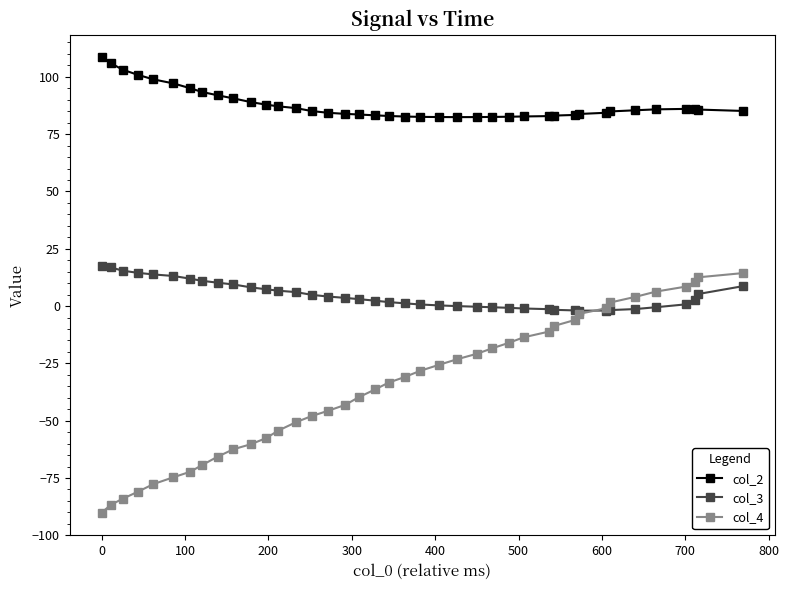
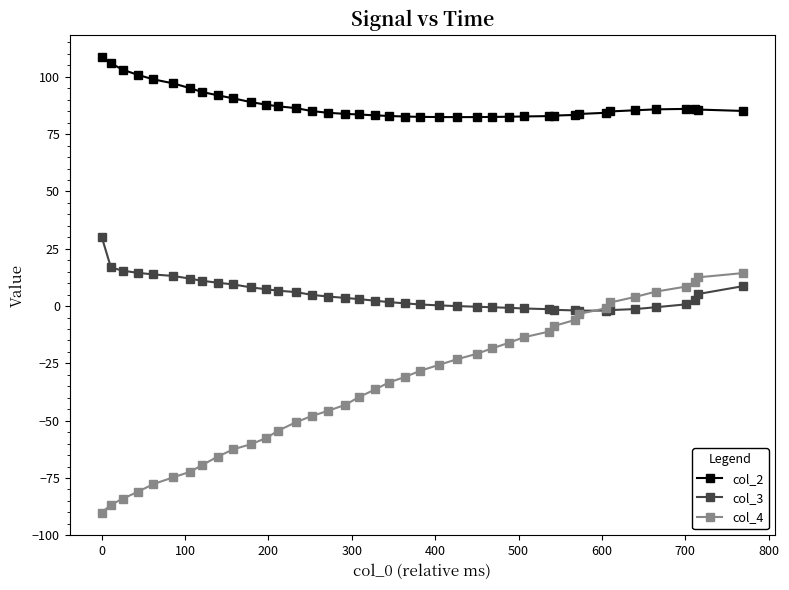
  {
    "col_2": {
      "0": 108
    },
    "col_3": {
-     "0": 18
+     "0": 30
    },
    "col_4": {
      "0": -90
    }
  }
